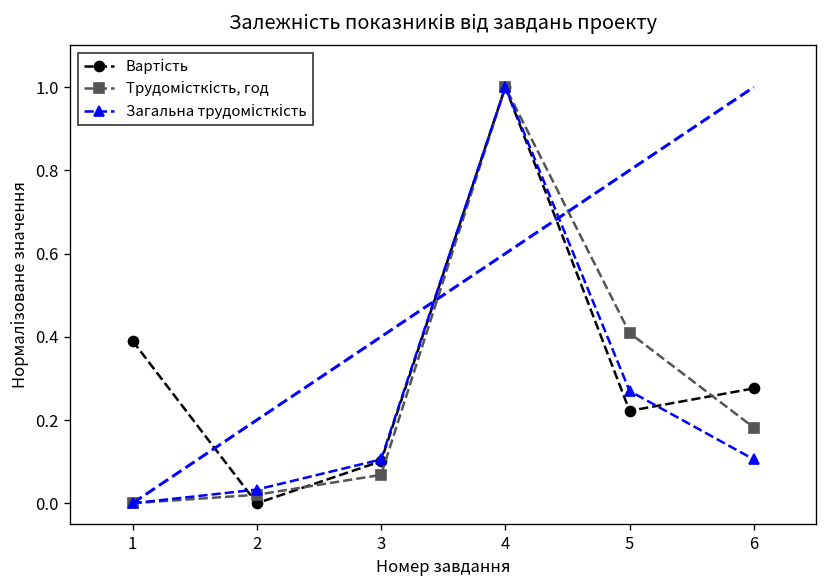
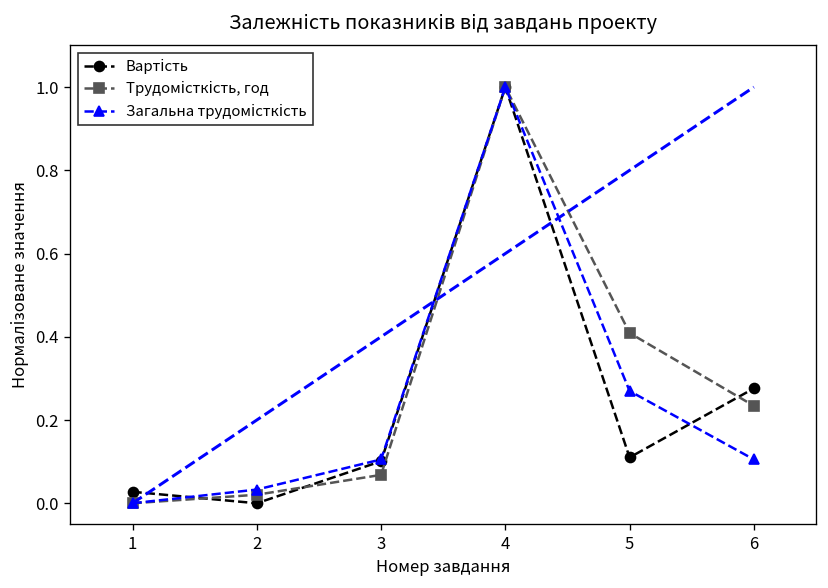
  {
    "Вартість": {
-     "1": 0.39,
+     "1": 0.03,
      "2": 0.00,
-     "5": 0.22,
+     "5": 0.11,
      "6": 0.28
    },
    "Трудомісткість, год": {
      "2": 0.02,
      "3": 0.07,
      "5": 0.41,
-     "6": 0.18
+     "6": 0.23
    }
  }
